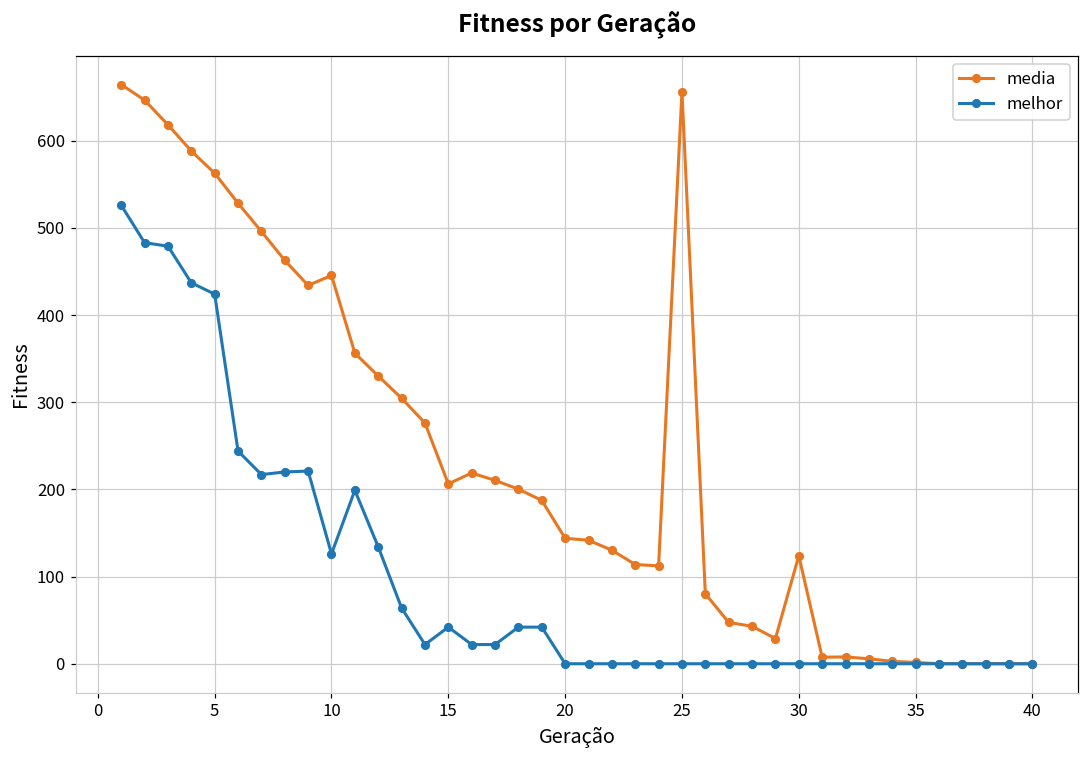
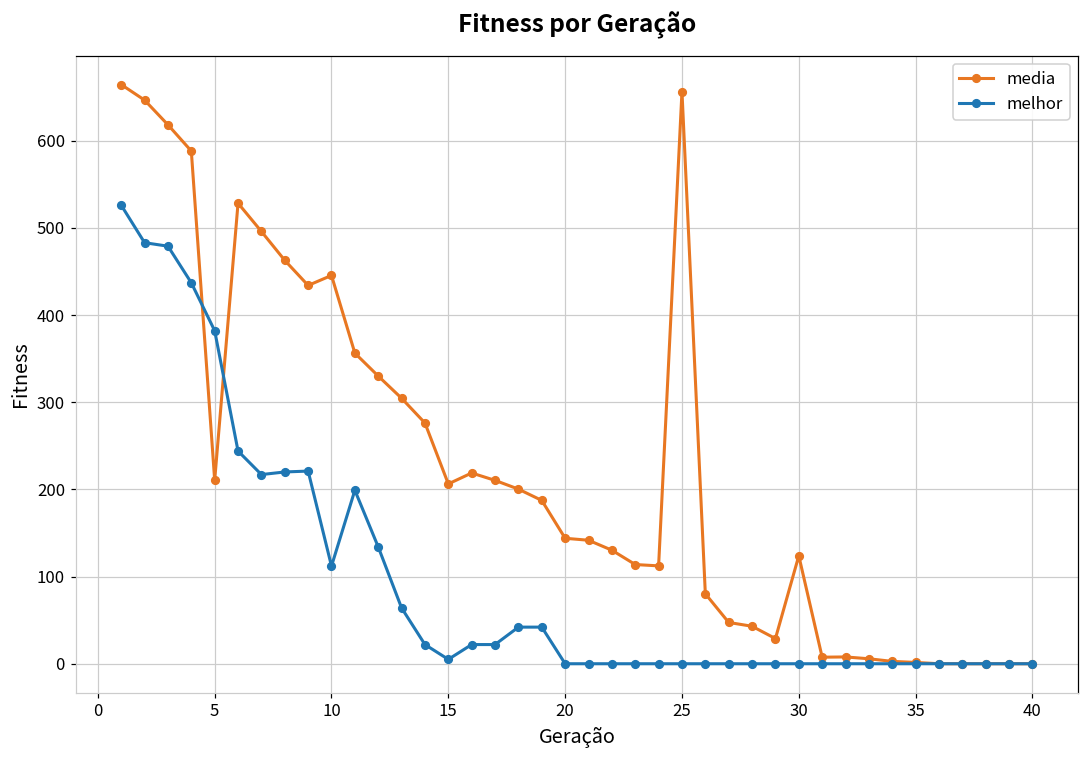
  {
    "media": {
-     "5": 560,
+     "5": 210,
      "10": 450,
      "15": 210,
      "20": 140,
      "25": 660,
      "30": 120
    },
    "melhor": {
-     "5": 420,
-     "10": 130,
-     "15": 40,
+     "5": 380,
+     "10": 110,
+     "15": 10,
      "20": 0,
      "25": 0,
      "30": 0
    }
  }
